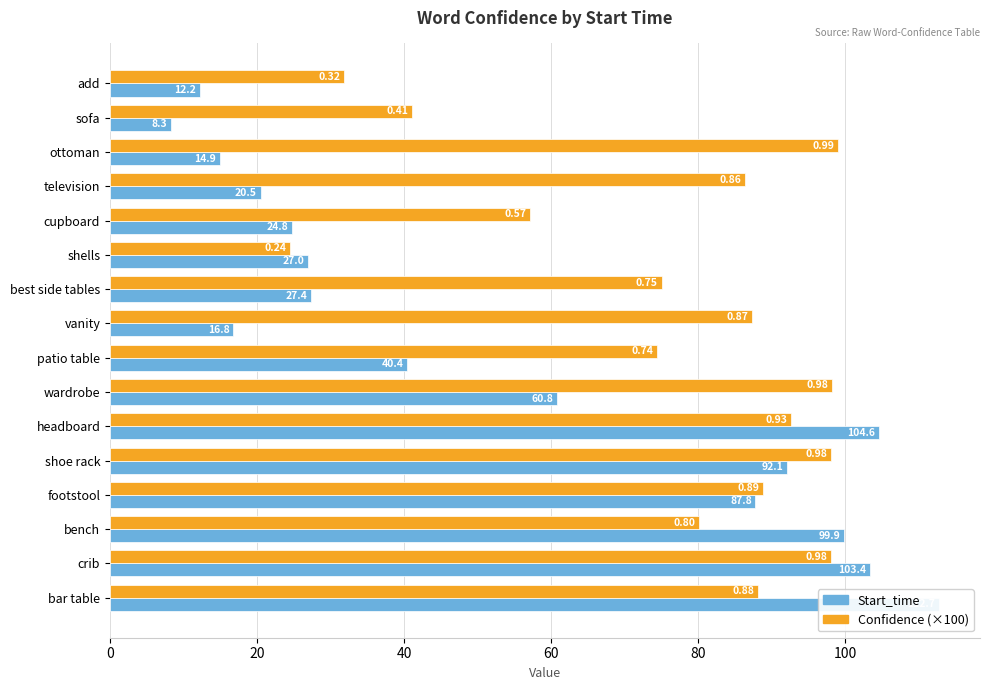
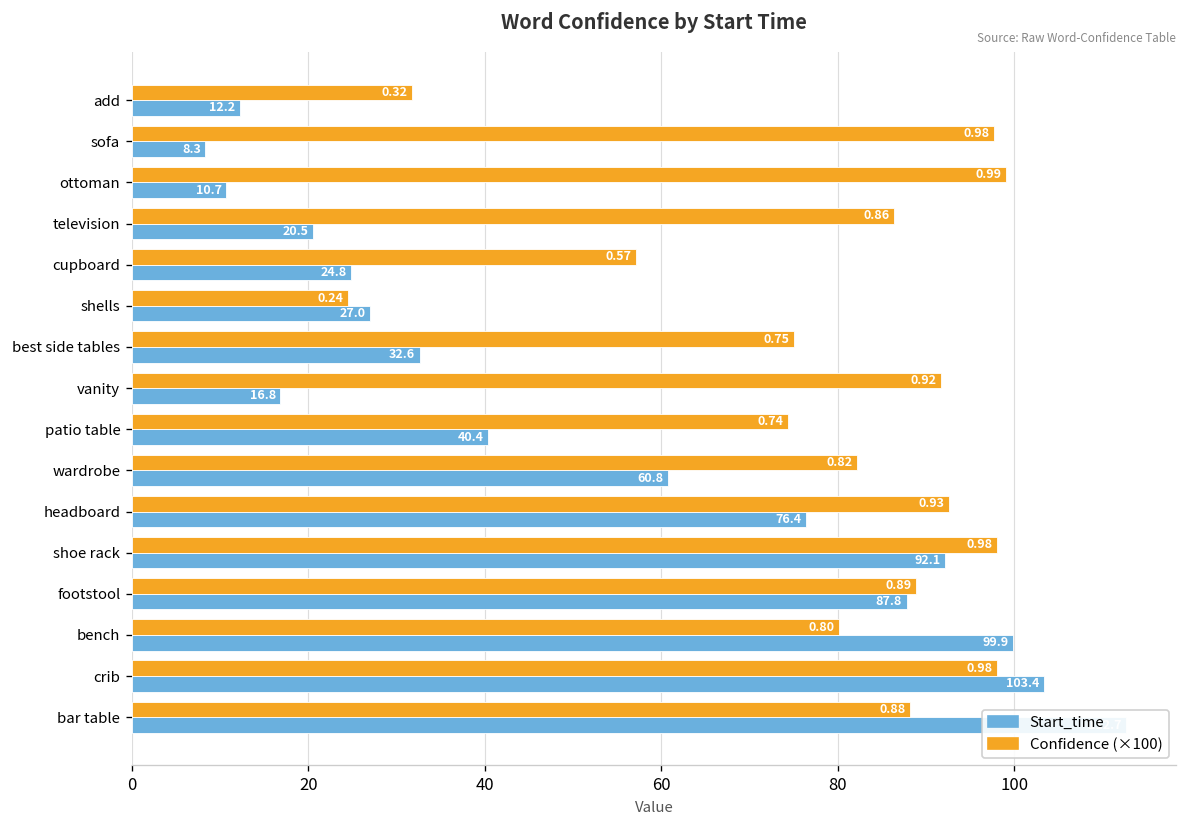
  {
    "Start_time": {
      "add": 12.2,
      "sofa": 8.3,
-     "ottoman": 14.9,
+     "ottoman": 10.7,
      "television": 20.5,
      "cupboard": 24.8,
      "shells": 27.0,
-     "best side tables": 27.4,
+     "best side tables": 32.6,
      "vanity": 16.8,
      "patio table": 40.4,
      "wardrobe": 60.8,
-     "headboard": 104.6,
+     "headboard": 76.4,
      "shoe rack": 92.1,
      "footstool": 87.8,
      "bench": 99.9,
      "crib": 103.4
    },
    "Confidence (×100)": {
-     "sofa": 0.41,
-     "vanity": 0.87,
-     "wardrobe": 0.98
+     "sofa": 0.98,
+     "vanity": 0.92,
+     "wardrobe": 0.82
    }
  }
